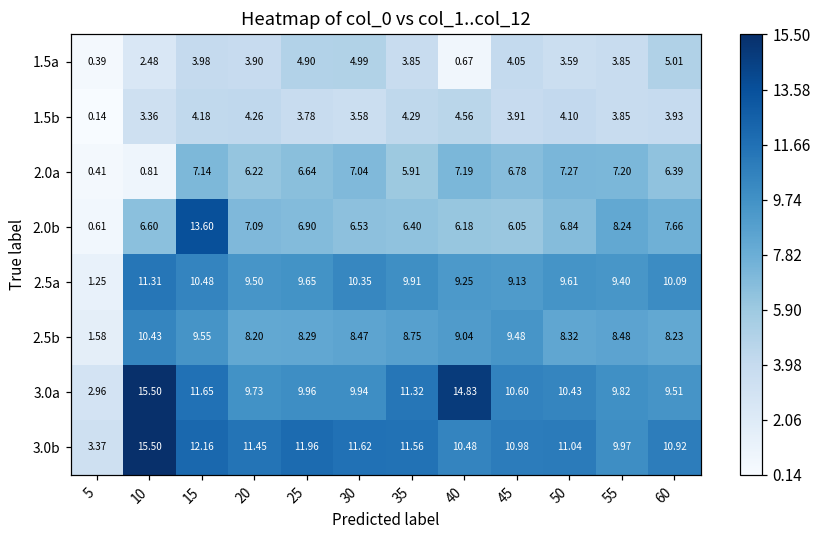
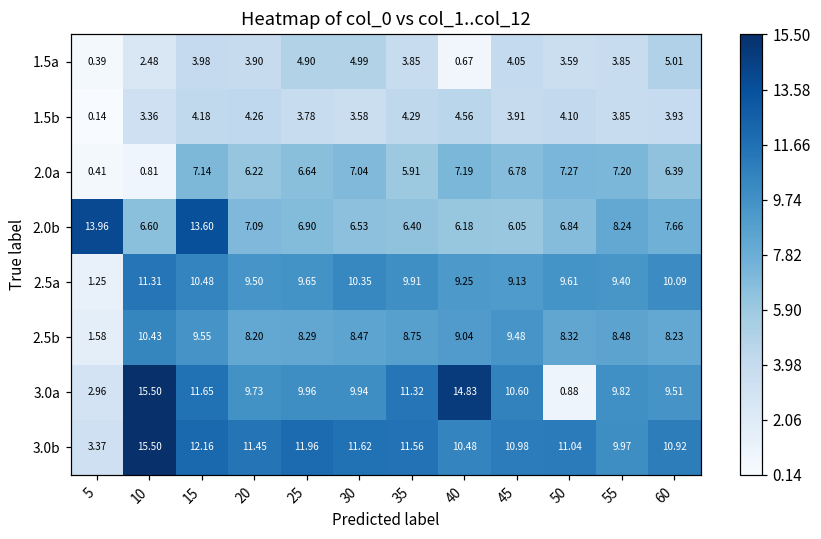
  {
    "1.5a": {
      "5": 0.39,
      "10": 2.48,
      "15": 3.98,
      "20": 3.90,
      "25": 4.90,
      "30": 4.99,
      "35": 3.85,
      "40": 0.67,
      "45": 4.05,
      "50": 3.59,
      "55": 3.85,
      "60": 5.01
    },
    "1.5b": {
      "5": 0.14,
      "10": 3.36,
      "15": 4.18,
      "20": 4.26,
      "25": 3.78,
      "30": 3.58,
      "35": 4.29,
      "40": 4.56,
      "45": 3.91,
      "50": 4.10,
      "55": 3.85,
      "60": 3.93
    },
    "2.0a": {
      "5": 0.41,
      "10": 0.81,
      "15": 7.14,
      "20": 6.22,
      "25": 6.64,
      "30": 7.04,
      "35": 5.91,
      "40": 7.19,
      "45": 6.78,
      "50": 7.27,
      "55": 7.20,
      "60": 6.39
    },
    "2.0b": {
-     "5": 0.61,
+     "5": 13.96,
      "10": 6.60,
      "15": 13.60,
      "20": 7.09,
      "25": 6.90,
      "30": 6.53,
      "35": 6.40,
      "40": 6.18,
      "45": 6.05,
      "50": 6.84,
      "55": 8.24,
      "60": 7.66
    },
    "2.5a": {
      "5": 1.25,
      "10": 11.31,
      "15": 10.48,
      "20": 9.50,
      "25": 9.65,
      "30": 10.35,
      "35": 9.91,
      "40": 9.25,
      "45": 9.13,
      "50": 9.61,
      "55": 9.40,
      "60": 10.09
    },
    "2.5b": {
      "5": 1.58,
      "10": 10.43,
      "15": 9.55,
      "20": 8.20,
      "25": 8.29,
      "30": 8.47,
      "35": 8.75,
      "40": 9.04,
      "45": 9.48,
      "50": 8.32,
      "55": 8.48,
      "60": 8.23
    },
    "3.0a": {
      "5": 2.96,
      "10": 15.50,
      "15": 11.65,
      "20": 9.73,
      "25": 9.96,
      "30": 9.94,
      "35": 11.32,
      "40": 14.83,
      "45": 10.60,
-     "50": 10.43,
+     "50": 0.88,
      "55": 9.82,
      "60": 9.51
    },
    "3.0b": {
      "5": 3.37,
      "10": 15.50,
      "15": 12.16,
      "20": 11.45,
      "25": 11.96,
      "30": 11.62,
      "35": 11.56,
      "40": 10.48,
      "45": 10.98,
      "50": 11.04,
      "55": 9.97,
      "60": 10.92
    }
  }
